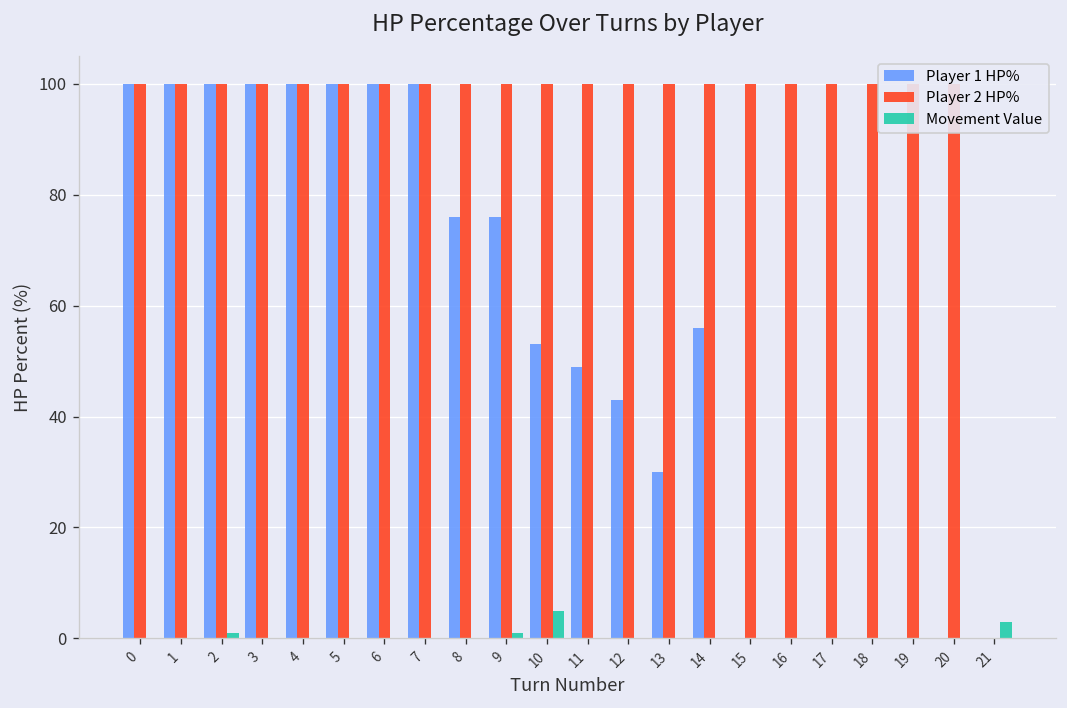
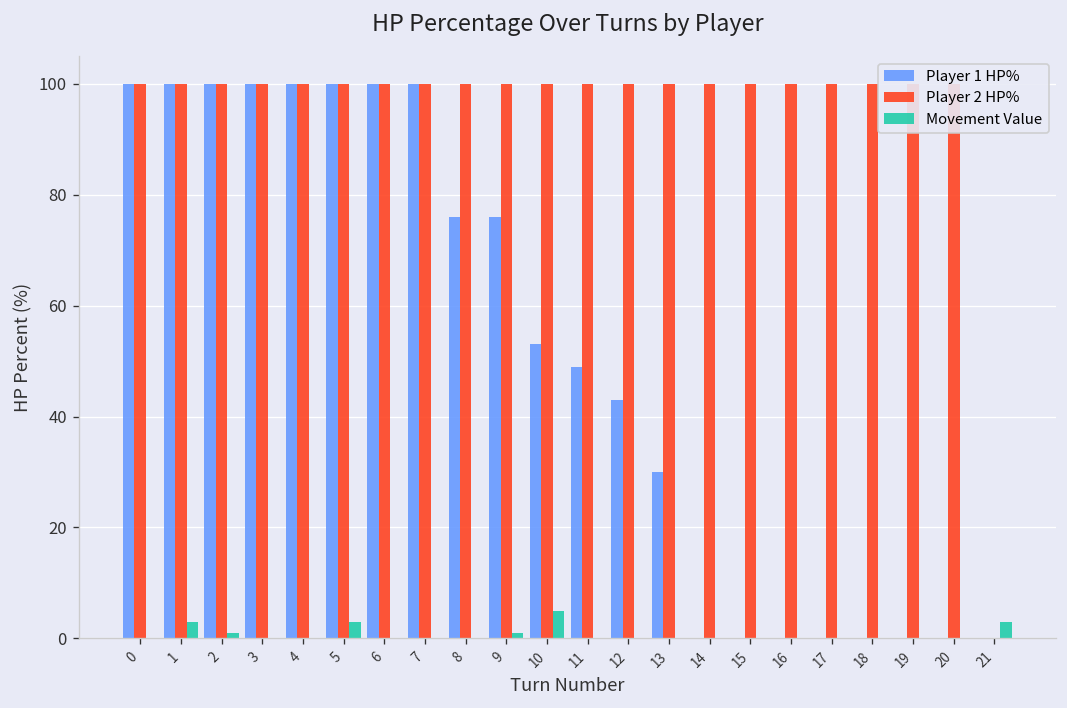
  {
    "Player 1 HP%": {
      "0": 100,
      "1": 100,
      "2": 100,
      "3": 100,
      "4": 100,
      "5": 100,
      "6": 100,
      "7": 100,
      "8": 76,
      "9": 76,
      "10": 53,
      "11": 49,
      "12": 43,
      "13": 30,
-     "14": 56,
+     "14": 0,
      "15": 0,
      "16": 0,
      "17": 0,
      "18": 0,
      "19": 0,
      "20": 0,
      "21": 0
    },
    "Player 2 HP%": {
      "0": 100,
      "1": 100,
      "2": 100,
      "3": 100,
      "4": 100,
      "5": 100,
      "6": 100,
      "7": 100,
      "8": 100,
      "9": 100,
      "10": 100,
      "11": 100,
      "12": 100,
      "13": 100,
      "14": 100,
      "15": 100,
      "16": 100,
      "17": 100,
      "18": 100,
      "21": 0
    },
    "Movement Value": {
      "0": 0,
-     "1": 0,
+     "1": 3,
      "2": 1,
      "3": 0,
      "4": 0,
-     "5": 0,
+     "5": 3,
      "6": 0,
      "7": 0,
      "8": 0,
      "9": 1,
      "10": 5,
      "11": 0,
      "12": 0,
      "13": 0,
      "14": 0,
      "15": 0,
      "16": 0,
      "17": 0,
      "18": 0,
      "19": 0,
      "20": 0,
      "21": 3
    }
  }
